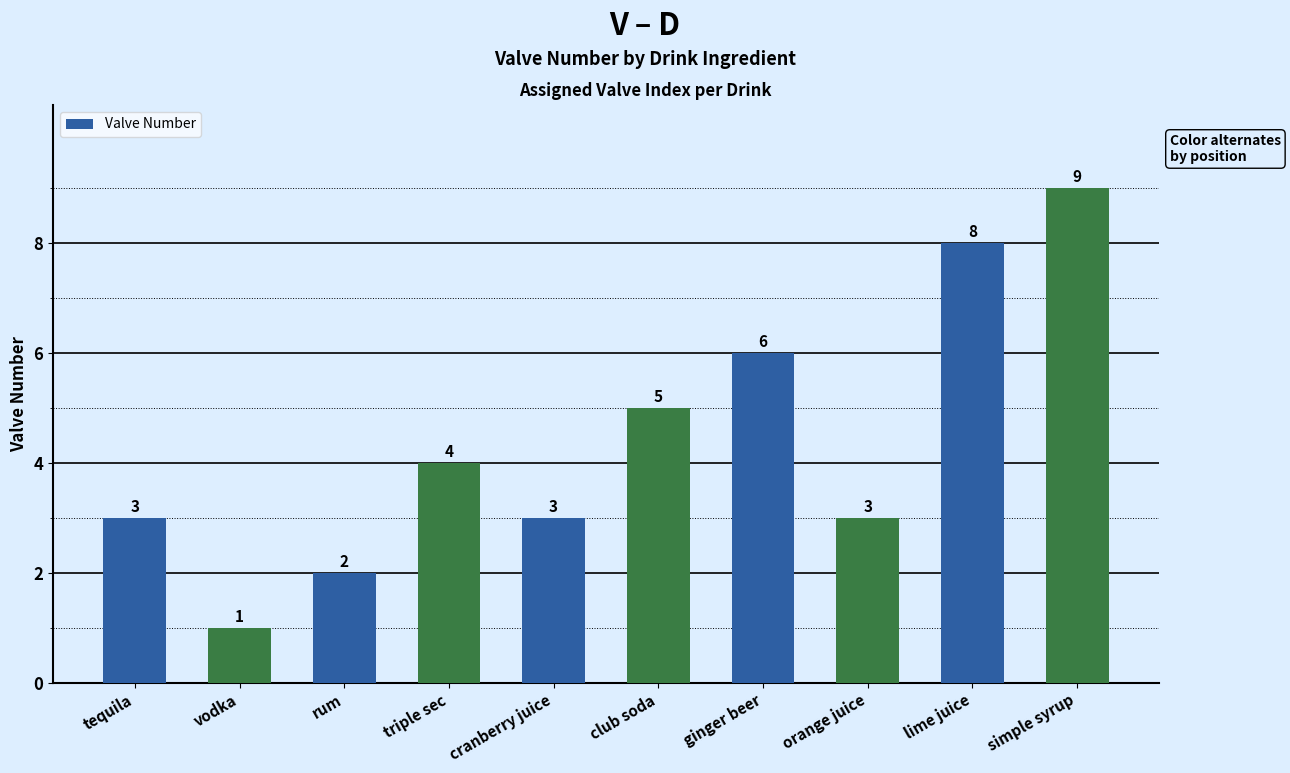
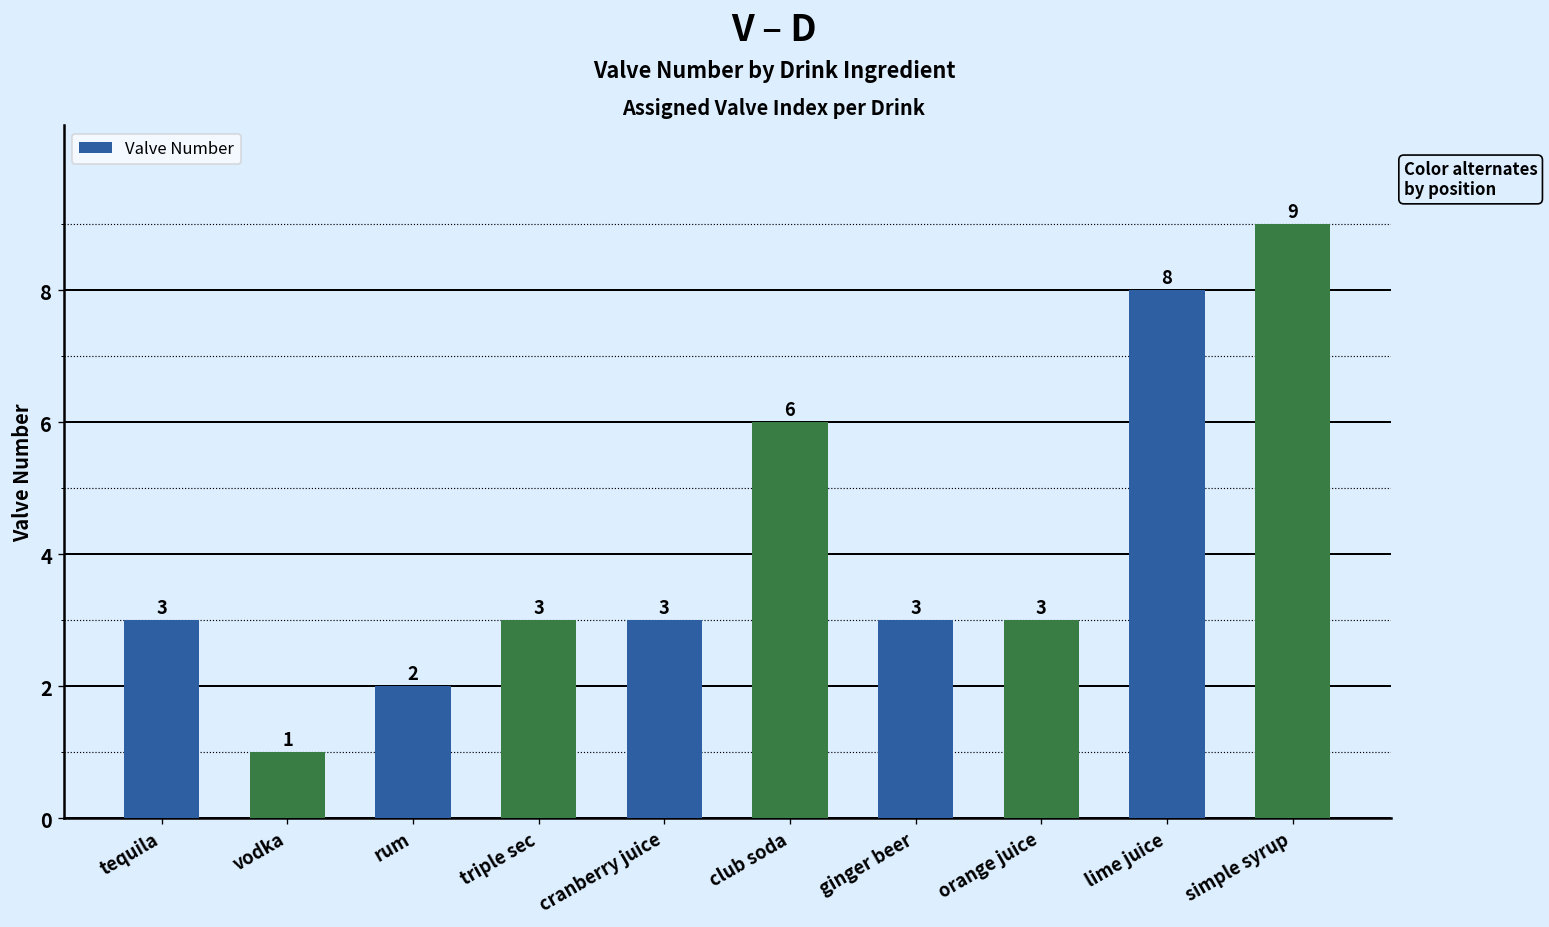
  {
    "tequila": 3,
    "vodka": 1,
    "rum": 2,
-   "triple sec": 4,
+   "triple sec": 3,
    "cranberry juice": 3,
-   "club soda": 5,
-   "ginger beer": 6,
+   "club soda": 6,
+   "ginger beer": 3,
    "orange juice": 3,
    "lime juice": 8,
    "simple syrup": 9
  }
